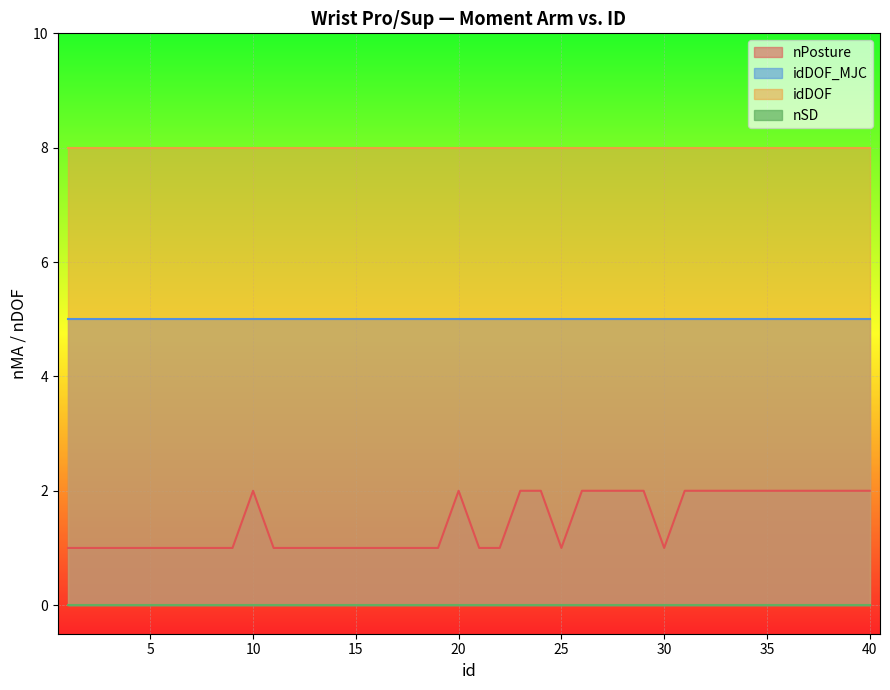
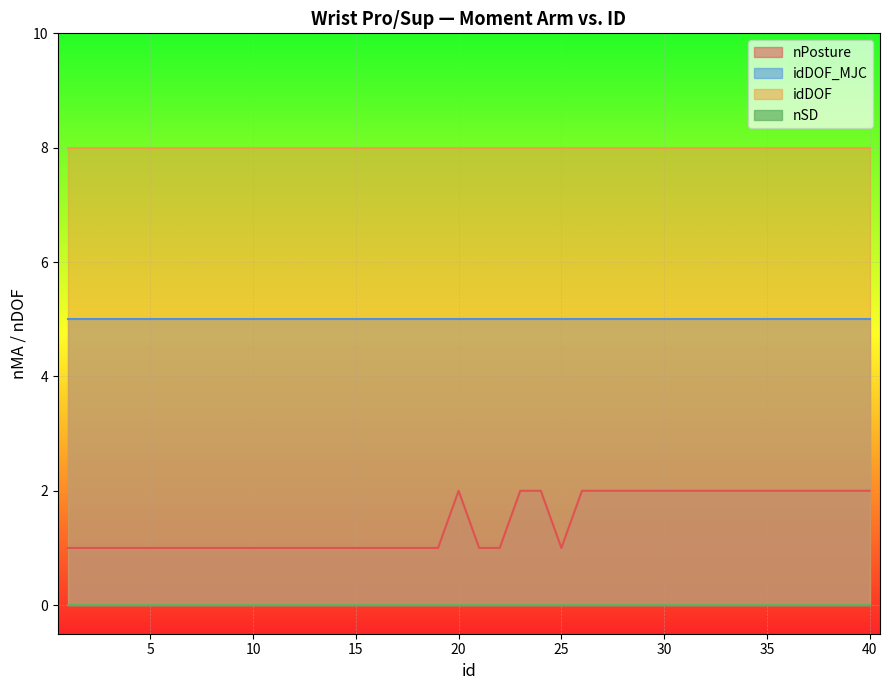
  {
    "nPosture": {
      "5": 1,
-     "10": 2,
+     "10": 1,
      "15": 1,
      "20": 2,
      "25": 1,
-     "30": 1,
+     "30": 2,
      "35": 2,
      "40": 2
    },
    "idDOF_MJC": {
      "5": 5,
      "10": 5,
      "15": 5,
      "20": 5,
      "25": 5,
      "30": 5,
      "35": 5,
      "40": 5
    },
    "idDOF": {
      "5": 8,
      "10": 8,
      "15": 8,
      "20": 8,
      "25": 8,
      "30": 8,
      "35": 8,
      "40": 8
    },
    "nSD": {
      "5": 0,
      "10": 0,
      "15": 0,
      "20": 0,
      "25": 0,
      "30": 0,
      "35": 0,
      "40": 0
    }
  }
